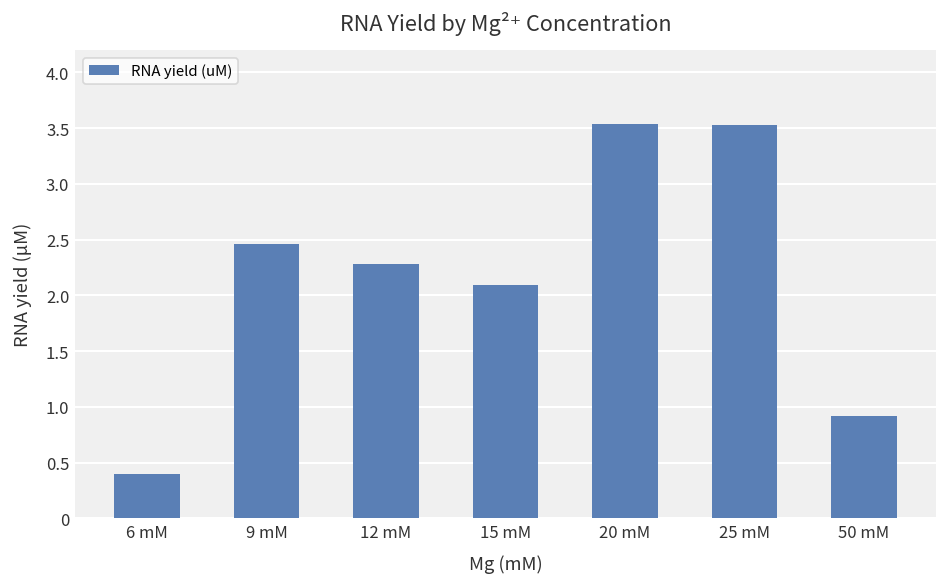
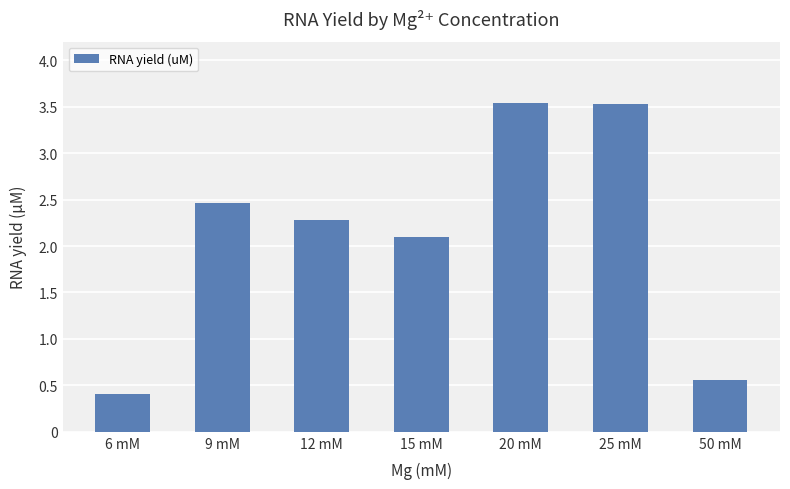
  {
    "6 mM": 0.4,
    "9 mM": 2.5,
    "12 mM": 2.3,
    "15 mM": 2.1,
    "20 mM": 3.5,
    "25 mM": 3.5,
-   "50 mM": 0.9
+   "50 mM": 0.6
  }
